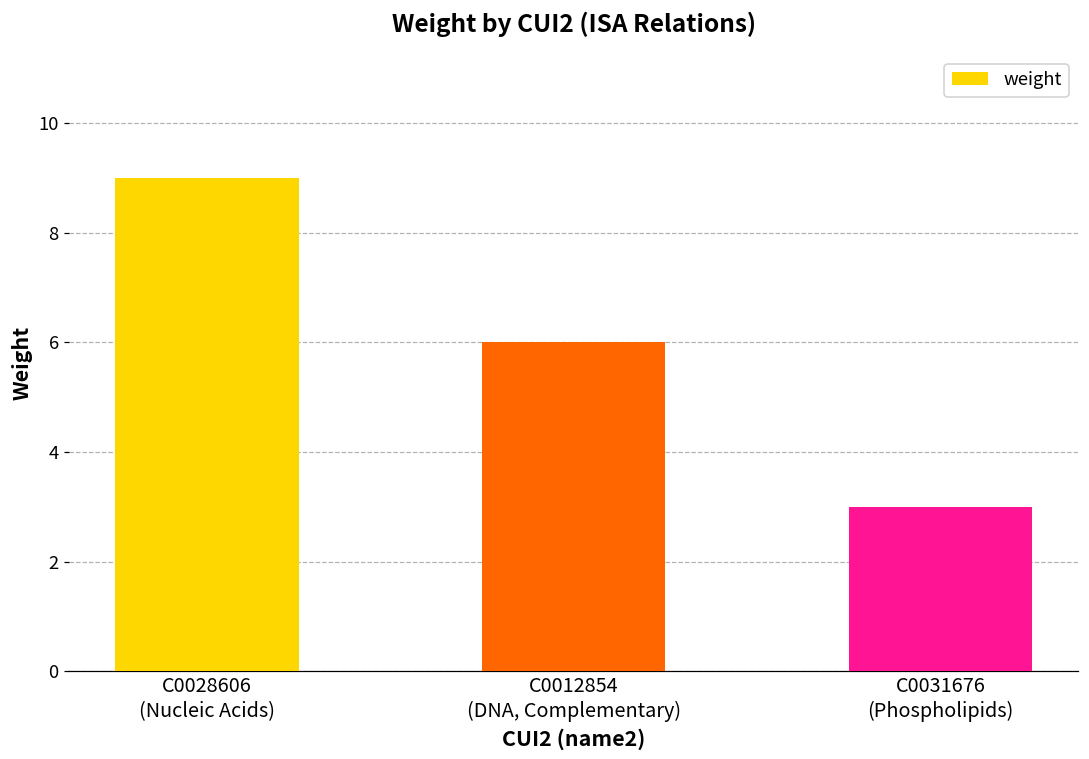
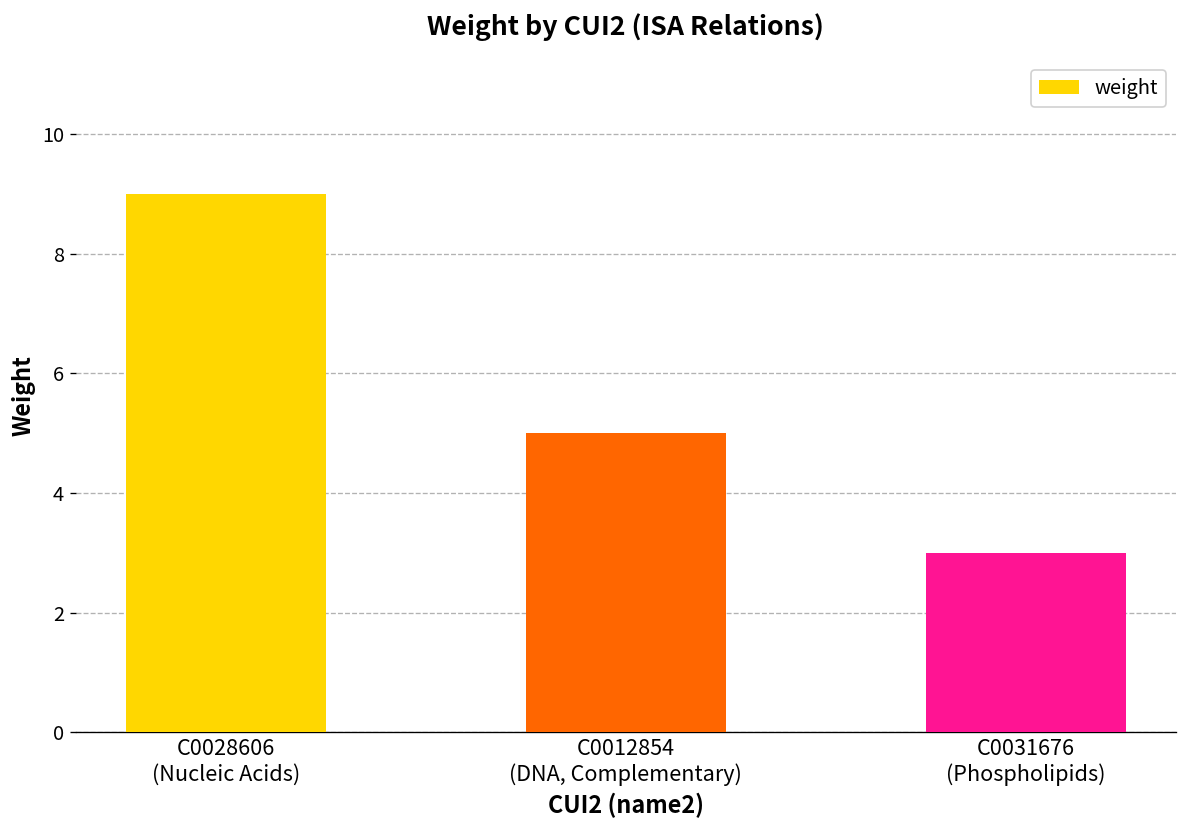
  {
    "C0028606 (Nucleic Acids)": 9,
-   "C0012854 (DNA, Complementary)": 6,
+   "C0012854 (DNA, Complementary)": 5,
    "C0031676 (Phospholipids)": 3
  }
